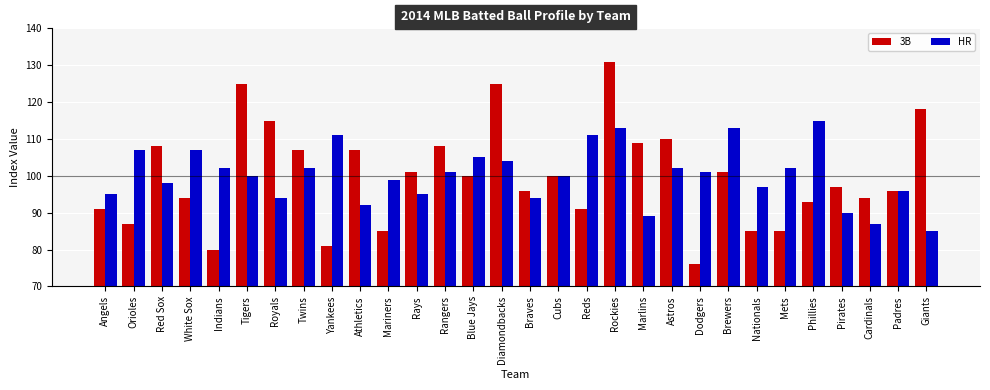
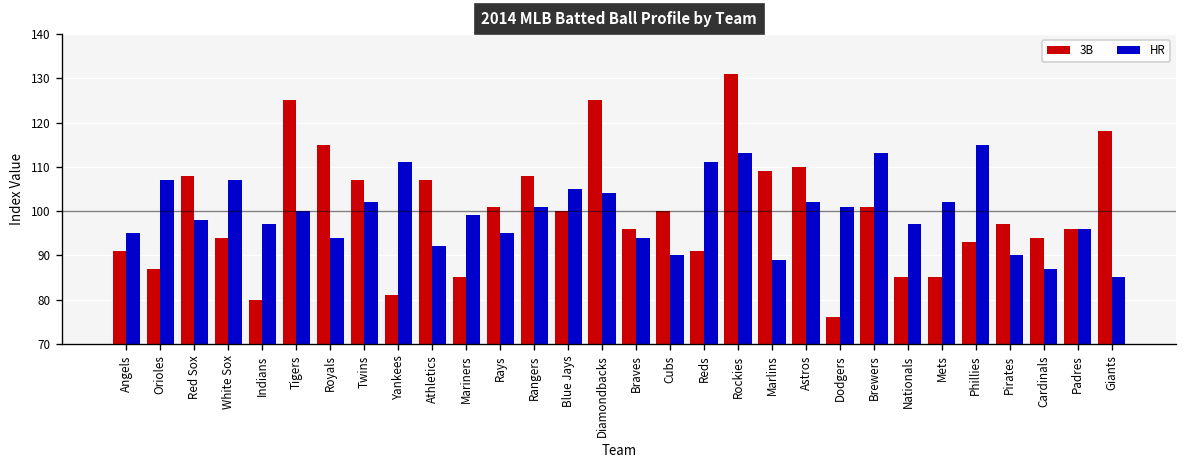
  {
    "3B": {
      "Angels": 91,
      "Orioles": 87,
      "Red Sox": 108,
      "White Sox": 94,
      "Indians": 80,
      "Tigers": 125,
      "Royals": 115,
      "Twins": 107,
      "Yankees": 81,
      "Athletics": 107,
      "Mariners": 85,
      "Rays": 101,
      "Rangers": 108,
      "Blue Jays": 100,
      "Diamondbacks": 125,
      "Braves": 96,
      "Cubs": 100,
      "Reds": 91,
      "Rockies": 131,
      "Marlins": 109,
      "Astros": 110,
      "Dodgers": 76,
      "Brewers": 101,
      "Nationals": 85,
      "Mets": 85,
      "Phillies": 93,
      "Pirates": 97,
      "Cardinals": 94,
      "Padres": 96,
      "Giants": 118
    },
    "HR": {
      "Angels": 95,
      "Orioles": 107,
      "Red Sox": 98,
      "White Sox": 107,
-     "Indians": 102,
+     "Indians": 97,
      "Tigers": 100,
      "Royals": 94,
      "Twins": 102,
      "Yankees": 111,
      "Athletics": 92,
      "Mariners": 99,
      "Rays": 95,
      "Rangers": 101,
      "Blue Jays": 105,
      "Diamondbacks": 104,
      "Braves": 94,
-     "Cubs": 100,
+     "Cubs": 90,
      "Reds": 111,
      "Rockies": 113,
      "Marlins": 89,
      "Astros": 102,
      "Dodgers": 101,
      "Brewers": 113,
      "Nationals": 97,
      "Mets": 102,
      "Phillies": 115,
      "Pirates": 90,
      "Cardinals": 87,
      "Padres": 96,
      "Giants": 85
    }
  }
